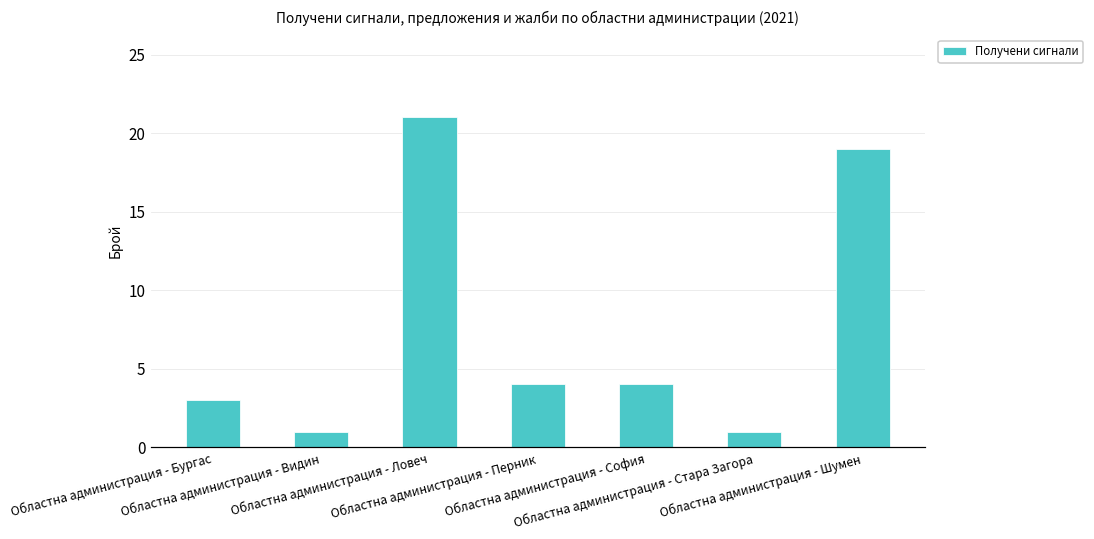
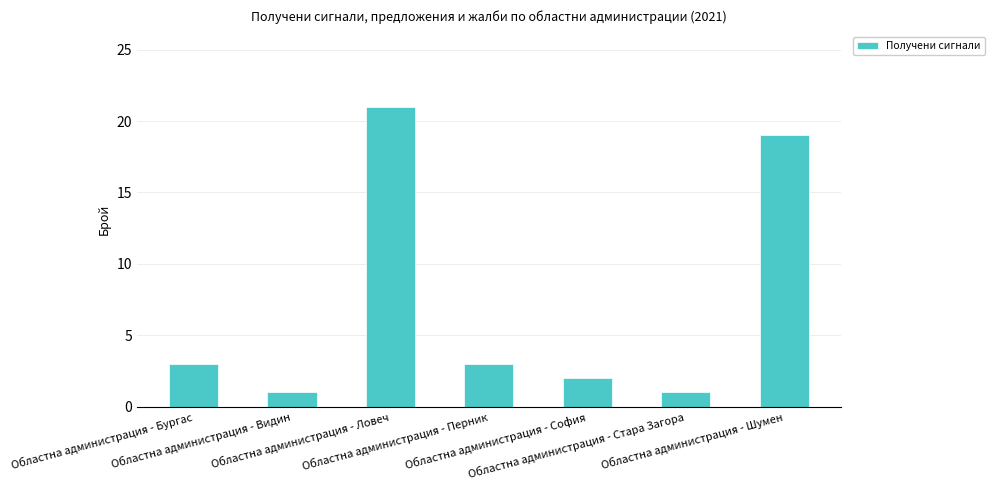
  {
    "Областна администрация - Бургас": 3,
    "Областна администрация - Видин": 1,
    "Областна администрация - Ловеч": 21,
-   "Областна администрация - Перник": 4,
-   "Областна администрация - София": 4,
+   "Областна администрация - Перник": 3,
+   "Областна администрация - София": 2,
    "Областна администрация - Стара Загора": 1,
    "Областна администрация - Шумен": 19
  }
